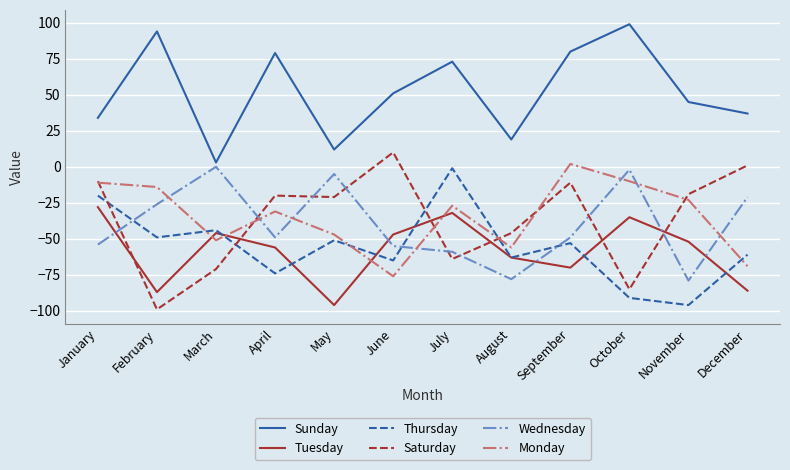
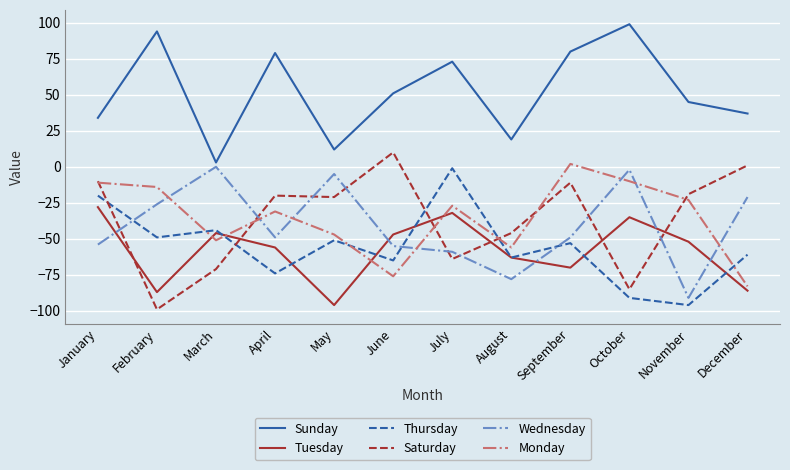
  {
    "Wednesday": {
      "January": -54,
      "February": -26,
      "March": 0,
      "April": -49,
      "May": -5,
      "June": -55,
      "July": -59,
      "August": -78,
      "September": -49,
      "October": -2,
-     "November": -79,
+     "November": -91,
      "December": -21
    },
    "Monday": {
      "February": -14,
      "March": -51,
      "April": -31,
      "May": -47,
      "June": -76,
      "July": -27,
      "August": -56,
      "September": 2,
      "October": -10,
      "November": -23,
-     "December": -69
+     "December": -83
    }
  }
